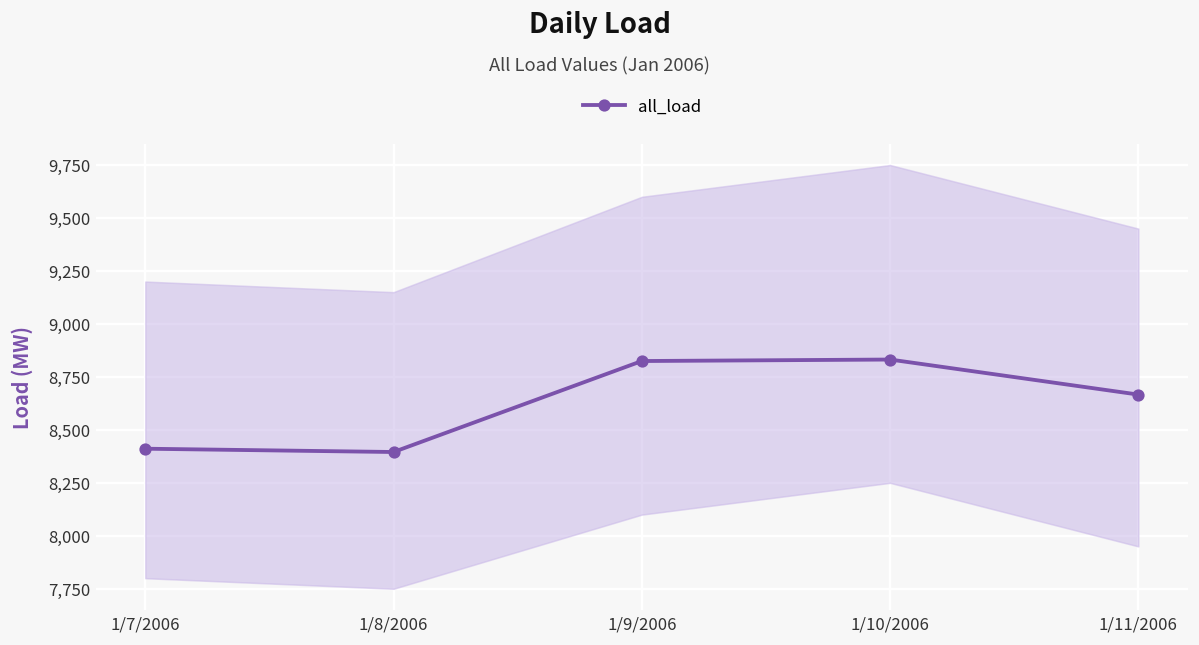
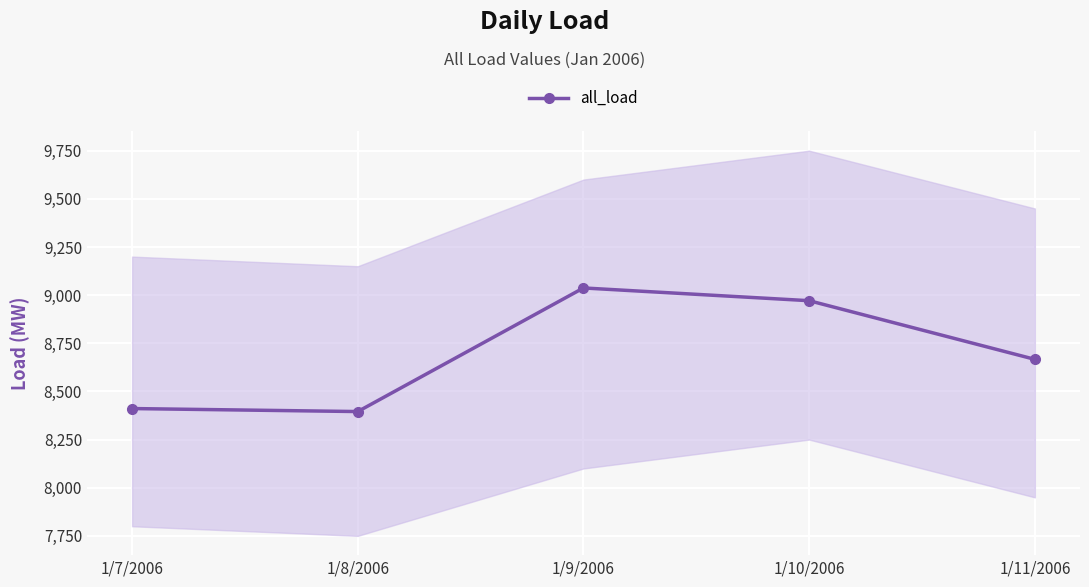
  {
    "all_load": {
      "1/7/2006": "8,410",
      "1/8/2006": "8,400",
-     "1/9/2006": "8,820",
-     "1/10/2006": "8,830",
+     "1/9/2006": "9,040",
+     "1/10/2006": "8,970",
      "1/11/2006": "8,670"
    }
  }
